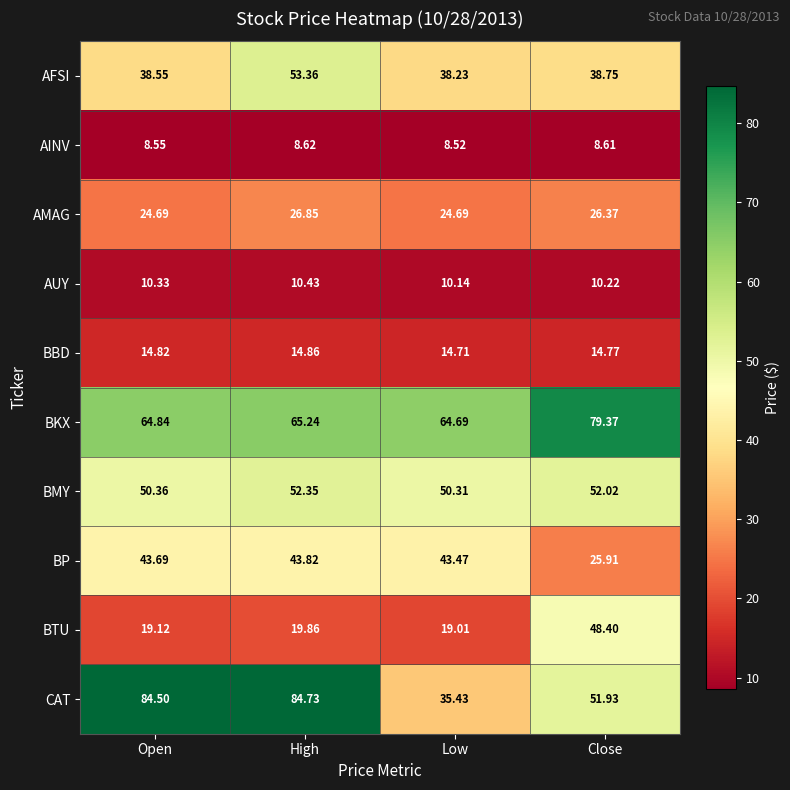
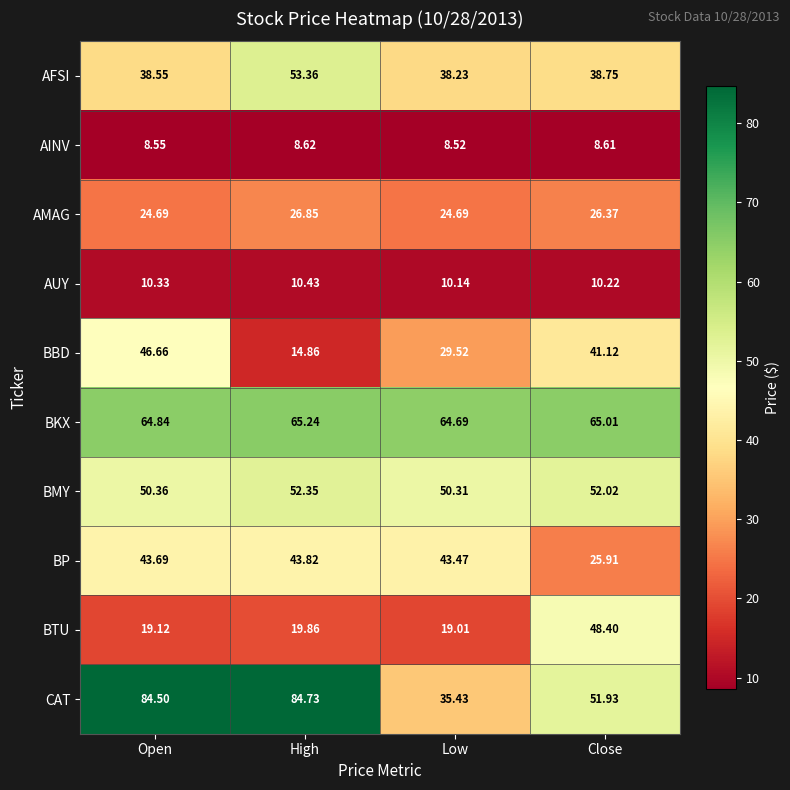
  {
    "AFSI": {
      "Open": 38.55,
      "High": 53.36,
      "Low": 38.23,
      "Close": 38.75
    },
    "AINV": {
      "Open": 8.55,
      "High": 8.62,
      "Low": 8.52,
      "Close": 8.61
    },
    "AMAG": {
      "Open": 24.69,
      "High": 26.85,
      "Low": 24.69,
      "Close": 26.37
    },
    "AUY": {
      "Open": 10.33,
      "High": 10.43,
      "Low": 10.14,
      "Close": 10.22
    },
    "BBD": {
-     "Open": 14.82,
+     "Open": 46.66,
      "High": 14.86,
-     "Low": 14.71,
-     "Close": 14.77
+     "Low": 29.52,
+     "Close": 41.12
    },
    "BKX": {
      "Open": 64.84,
      "High": 65.24,
      "Low": 64.69,
-     "Close": 79.37
+     "Close": 65.01
    },
    "BMY": {
      "Open": 50.36,
      "High": 52.35,
      "Low": 50.31,
      "Close": 52.02
    },
    "BP": {
      "Open": 43.69,
      "High": 43.82,
      "Low": 43.47,
      "Close": 25.91
    },
    "BTU": {
      "Open": 19.12,
      "High": 19.86,
      "Low": 19.01,
      "Close": 48.40
    },
    "CAT": {
      "Open": 84.50,
      "High": 84.73,
      "Low": 35.43,
      "Close": 51.93
    }
  }
